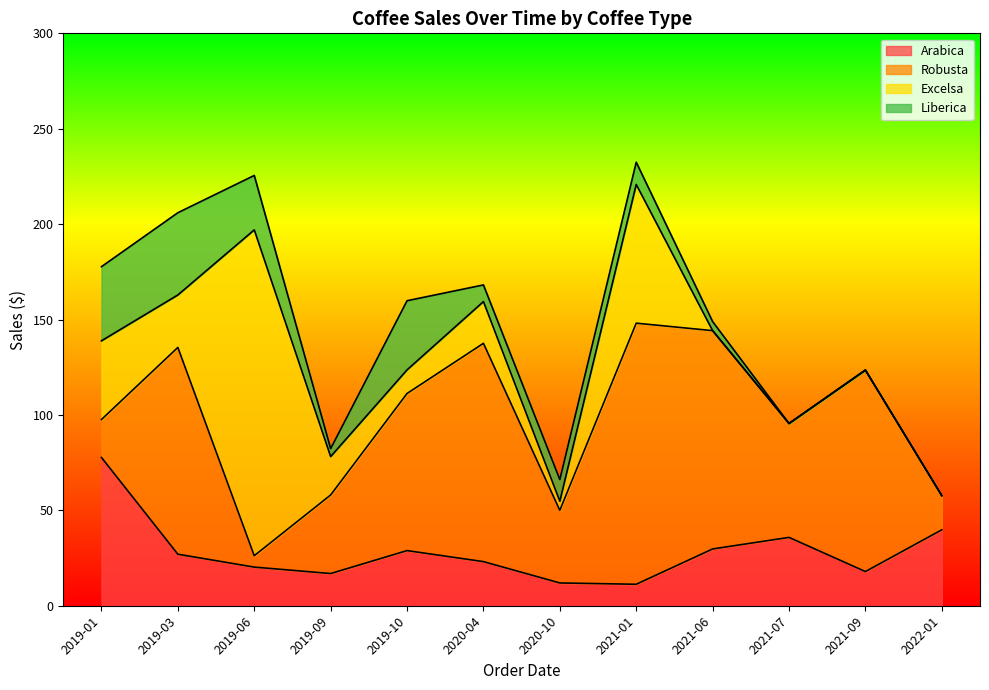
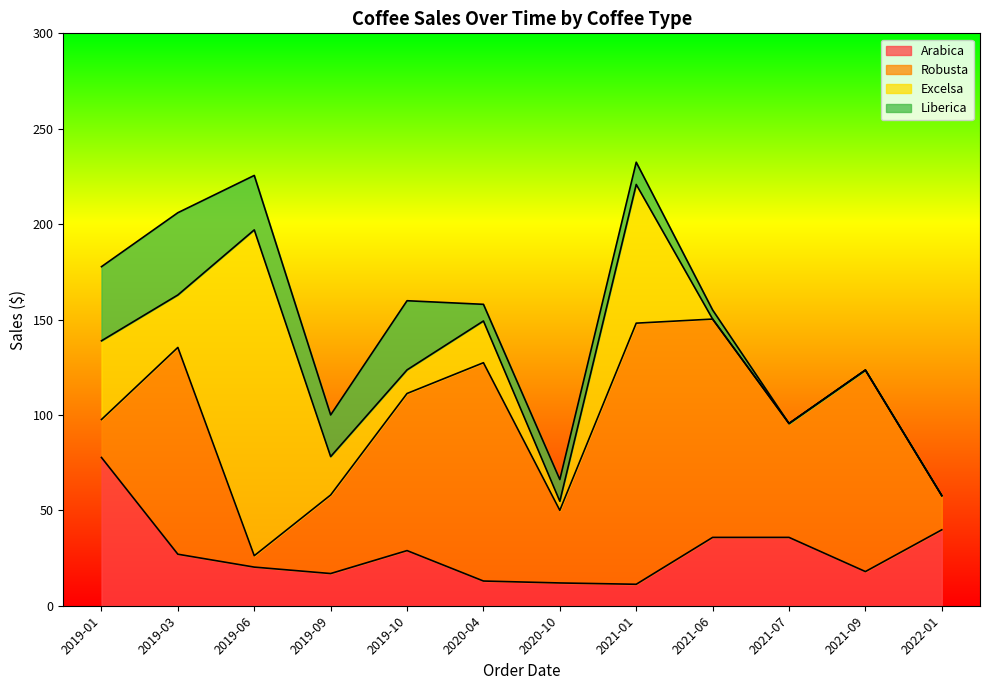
  {
    "Arabica": {
      "2019-01": 78,
      "2019-03": 27,
      "2019-06": 20,
      "2019-09": 17,
      "2019-10": 29,
-     "2020-04": 23,
+     "2020-04": 13,
      "2020-10": 12,
      "2021-01": 11,
-     "2021-06": 30,
+     "2021-06": 36,
      "2021-07": 36,
      "2021-09": 18,
      "2022-01": 40
    },
    "Robusta": {
      "2019-01": 20,
      "2019-03": 108,
      "2019-06": 6,
      "2019-09": 41,
      "2019-10": 82,
      "2020-04": 114,
      "2020-10": 38,
      "2021-01": 137
    },
    "Excelsa": {
      "2019-01": 41,
      "2019-03": 28,
      "2019-06": 171,
      "2019-09": 20,
      "2019-10": 12,
      "2020-04": 22,
      "2020-10": 5,
      "2021-01": 73
    },
    "Liberica": {
      "2019-01": 39,
      "2019-03": 43,
      "2019-06": 29,
-     "2019-09": 4,
+     "2019-09": 22,
      "2019-10": 36,
      "2020-04": 9,
      "2020-10": 11,
      "2021-01": 12,
      "2021-06": 5
    }
  }
